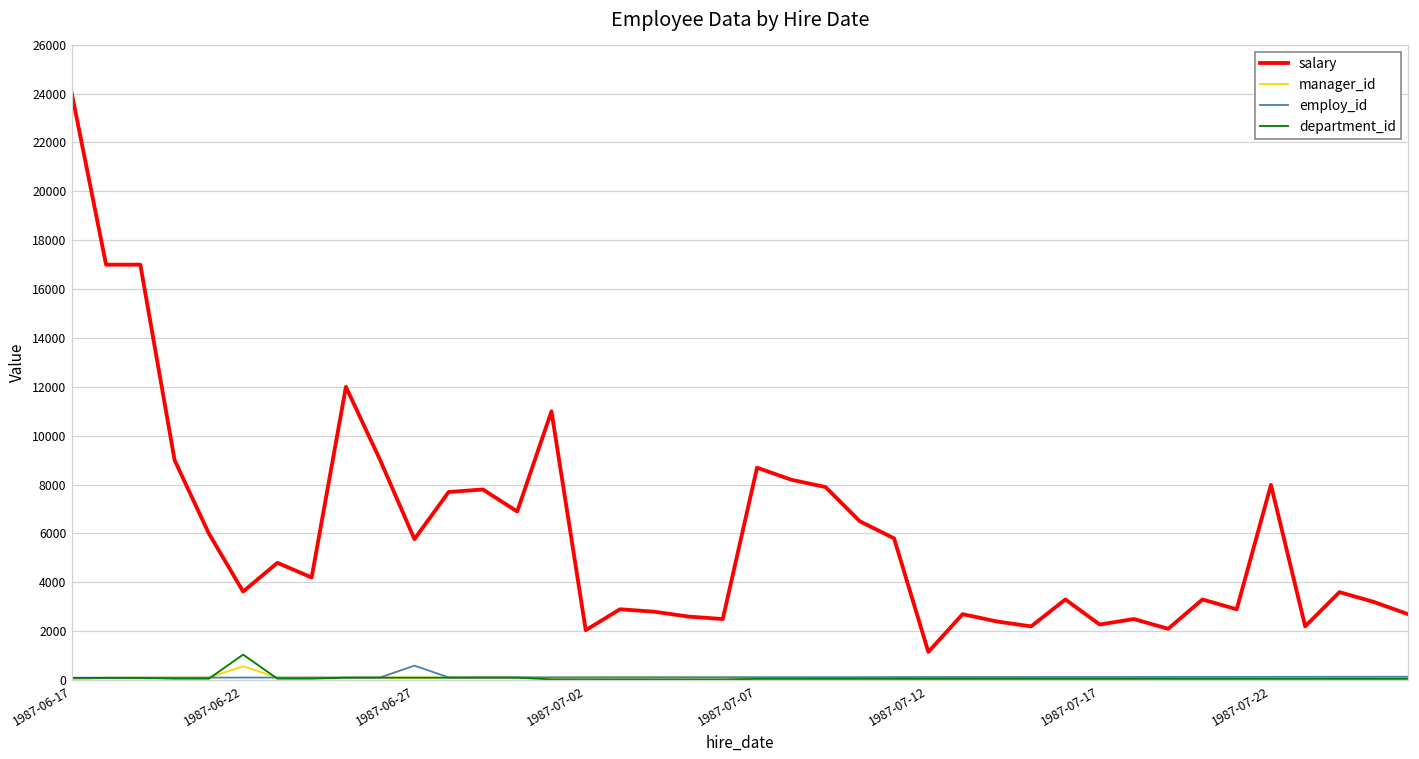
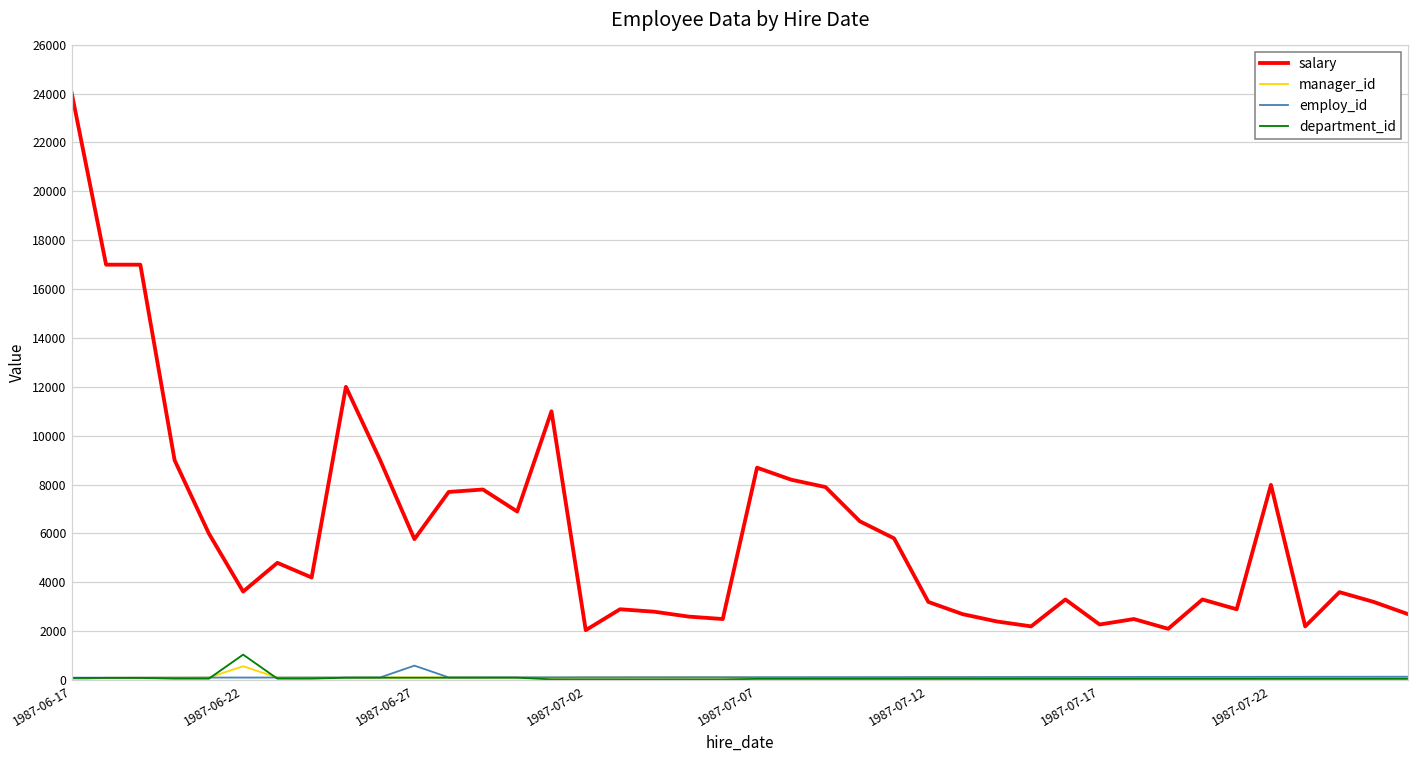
  {
    "salary": {
      "1987-06-17": 24000,
      "1987-06-22": 3600,
      "1987-06-27": 5800,
      "1987-07-02": 2000,
      "1987-07-07": 8700,
-     "1987-07-12": 1200,
+     "1987-07-12": 3200,
      "1987-07-17": 2300,
      "1987-07-22": 8000
    },
    "manager_id": {
      "1987-06-22": 600
    },
    "employ_id": {
      "1987-06-22": 100,
      "1987-06-27": 600
    },
    "department_id": {
      "1987-06-22": 1000
    }
  }
